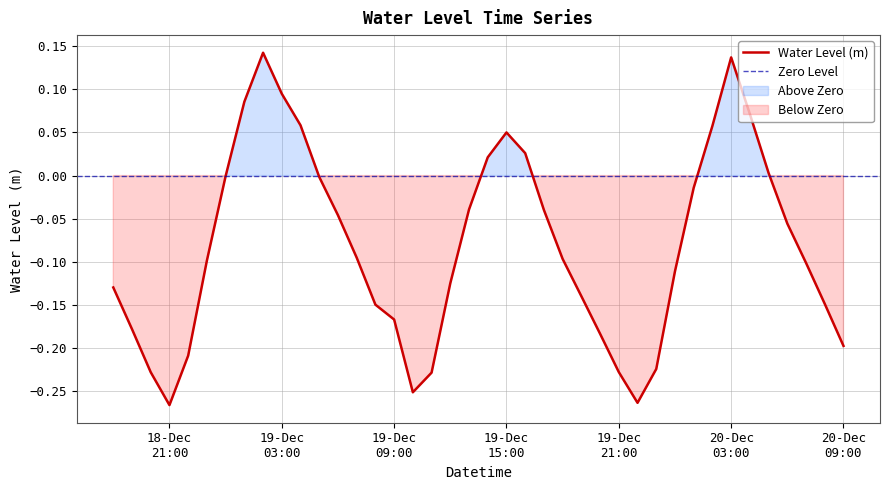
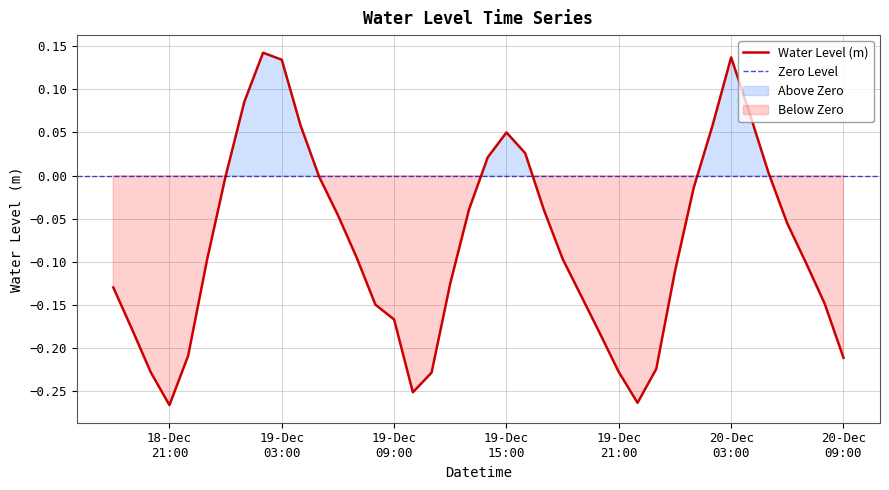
  {
    "18-Dec 21:00": -0.27,
-   "19-Dec 03:00": 0.09,
+   "19-Dec 03:00": 0.13,
    "19-Dec 09:00": -0.17,
    "19-Dec 15:00": 0.05,
    "19-Dec 21:00": -0.23,
    "20-Dec 03:00": 0.14,
-   "20-Dec 09:00": -0.20
+   "20-Dec 09:00": -0.21
  }
